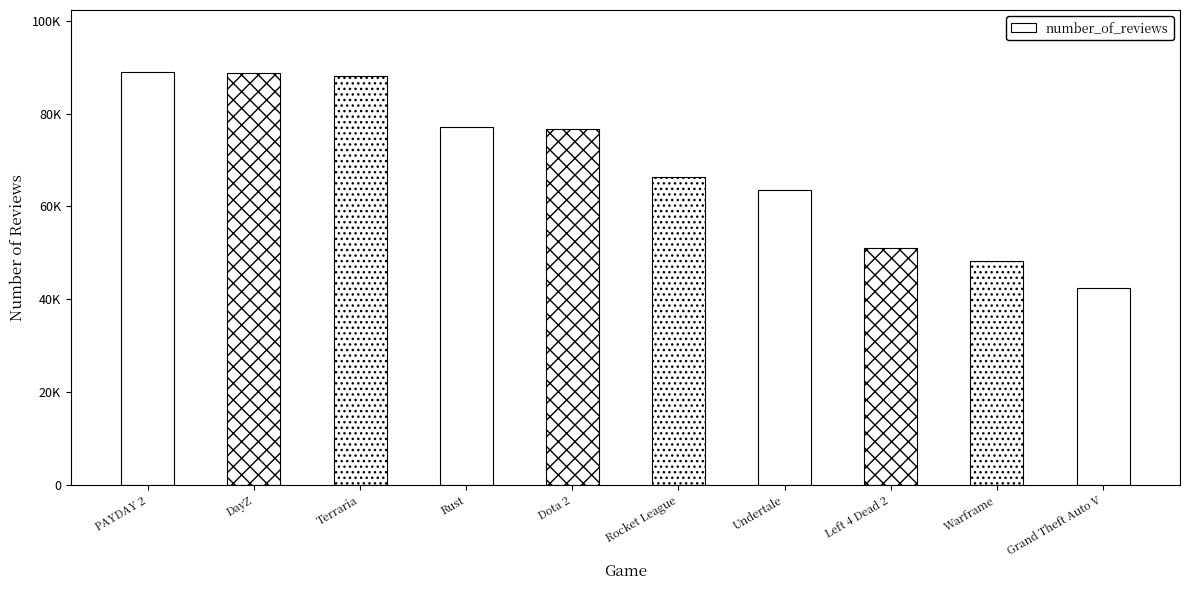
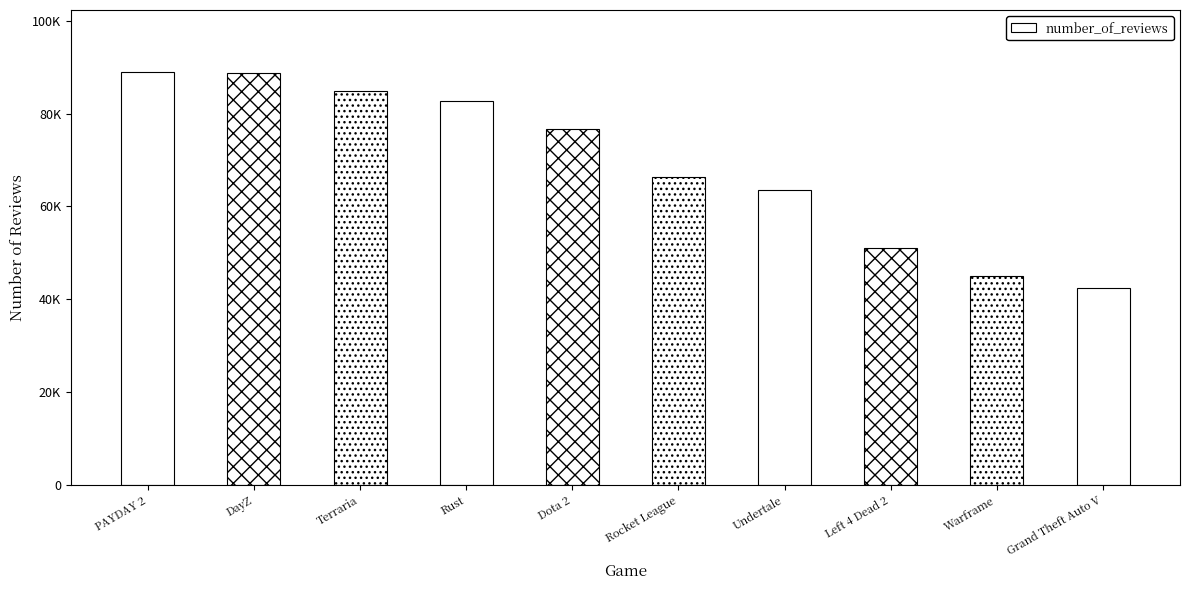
  {
    "PAYDAY 2": 89000,
    "DayZ": 89000,
-   "Terraria": 88000,
-   "Rust": 77000,
+   "Terraria": 85000,
+   "Rust": 83000,
    "Dota 2": 77000,
    "Rocket League": 66000,
    "Undertale": 64000,
    "Left 4 Dead 2": 51000,
-   "Warframe": 48000,
+   "Warframe": 45000,
    "Grand Theft Auto V": 42000
  }
